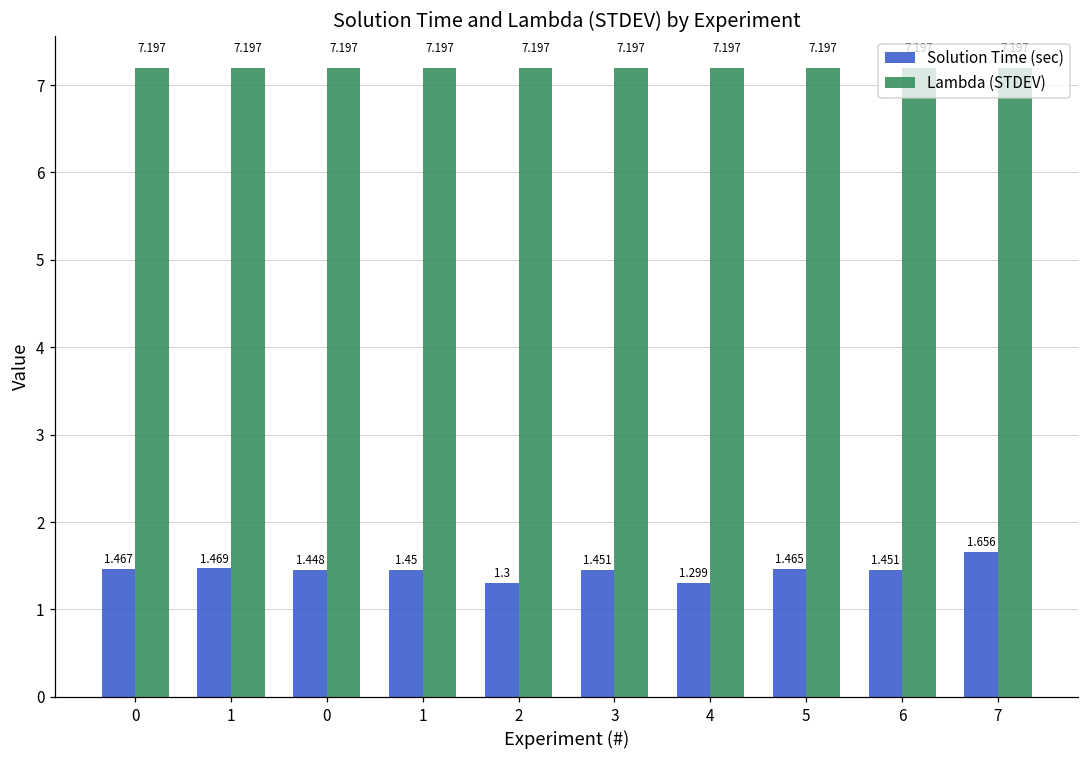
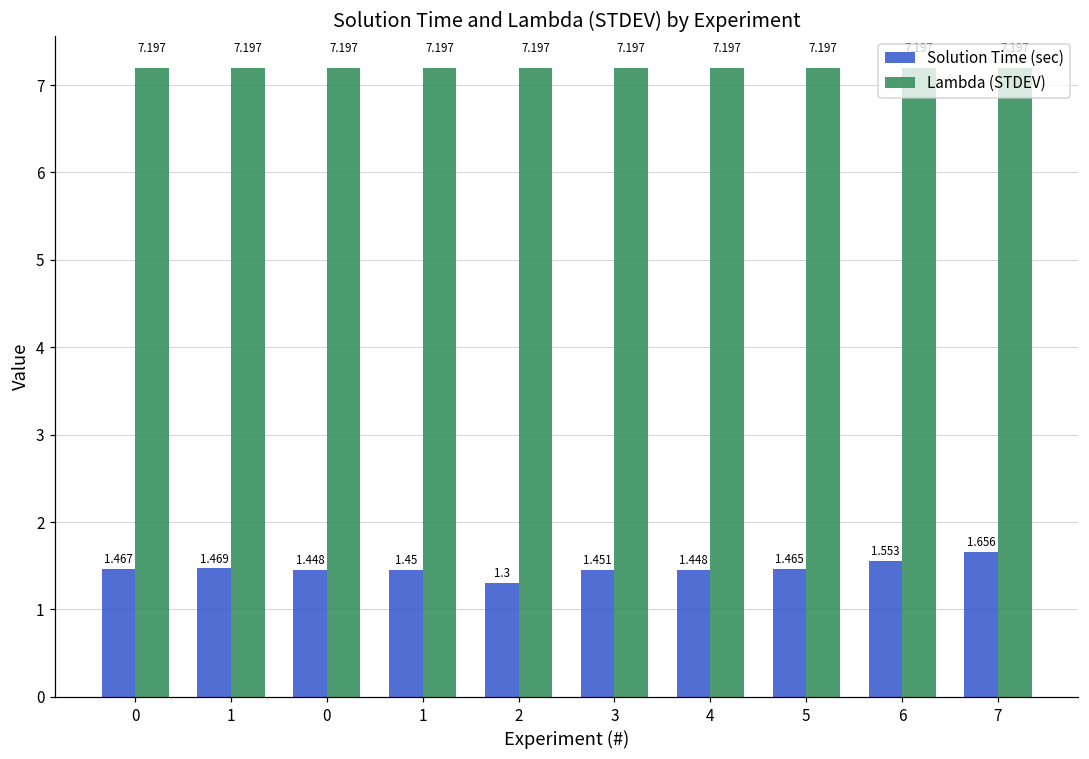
  {
    "Solution Time (sec)": {
      "2": 1.3,
      "3": 1.451,
-     "4": 1.299,
+     "4": 1.448,
      "5": 1.465,
-     "6": 1.451,
+     "6": 1.553,
      "7": 1.656
    },
    "Lambda (STDEV)": {
      "2": 7.197,
      "3": 7.197,
      "4": 7.197,
      "5": 7.197
    }
  }
